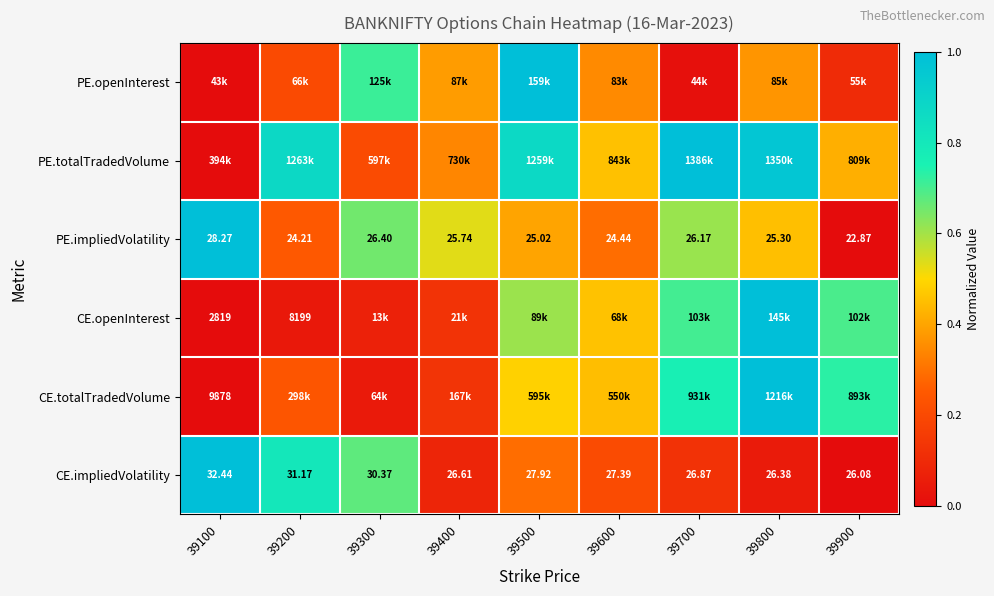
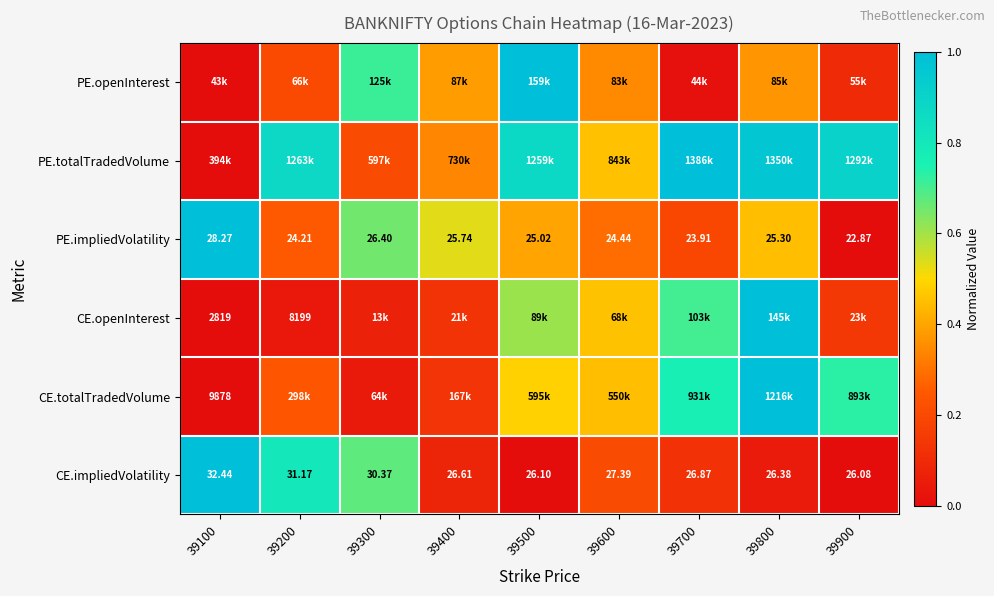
  {
    "PE.openInterest": {
      "39100": "43k",
      "39200": "66k",
      "39300": "125k",
      "39400": "87k",
      "39500": "159k",
      "39600": "83k",
      "39700": "44k",
      "39800": "85k",
      "39900": "55k"
    },
    "PE.totalTradedVolume": {
      "39100": "394k",
      "39200": "1263k",
      "39300": "597k",
      "39400": "730k",
      "39500": "1259k",
      "39600": "843k",
      "39700": "1386k",
      "39800": "1350k",
-     "39900": "809k"
+     "39900": "1292k"
    },
    "PE.impliedVolatility": {
      "39100": "28.27",
      "39200": "24.21",
      "39300": "26.40",
      "39400": "25.74",
      "39500": "25.02",
      "39600": "24.44",
-     "39700": "26.17",
+     "39700": "23.91",
      "39800": "25.30",
      "39900": "22.87"
    },
    "CE.openInterest": {
      "39100": "2819",
      "39200": "8199",
      "39300": "13k",
      "39400": "21k",
      "39500": "89k",
      "39600": "68k",
      "39700": "103k",
      "39800": "145k",
-     "39900": "102k"
+     "39900": "23k"
    },
    "CE.totalTradedVolume": {
      "39100": "9878",
      "39200": "298k",
      "39300": "64k",
      "39400": "167k",
      "39500": "595k",
      "39600": "550k",
      "39700": "931k",
      "39800": "1216k",
      "39900": "893k"
    },
    "CE.impliedVolatility": {
      "39100": "32.44",
      "39200": "31.17",
      "39300": "30.37",
      "39400": "26.61",
-     "39500": "27.92",
+     "39500": "26.10",
      "39600": "27.39",
      "39700": "26.87",
      "39800": "26.38",
      "39900": "26.08"
    }
  }
